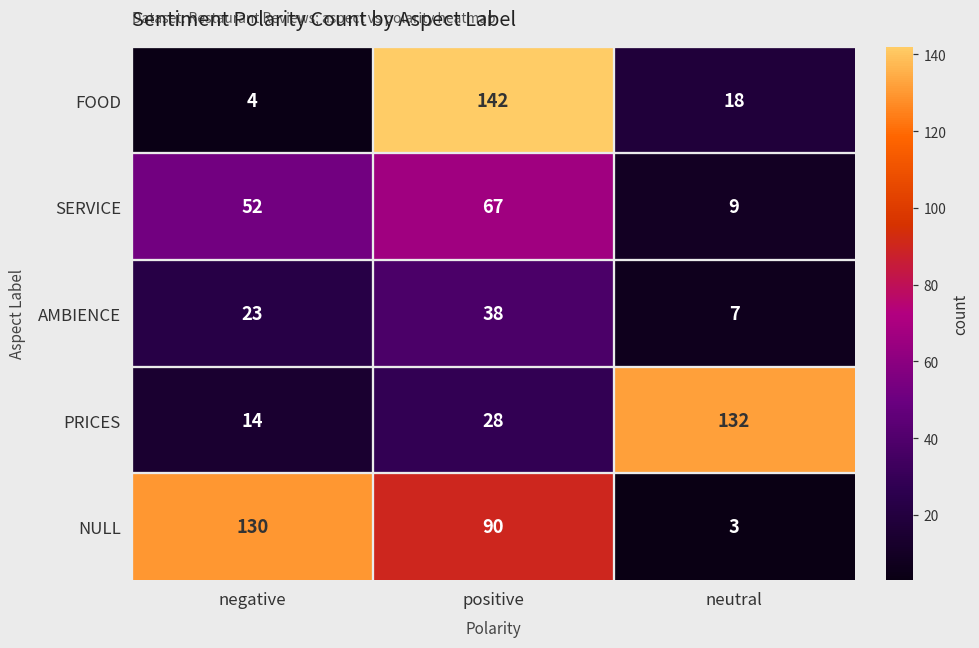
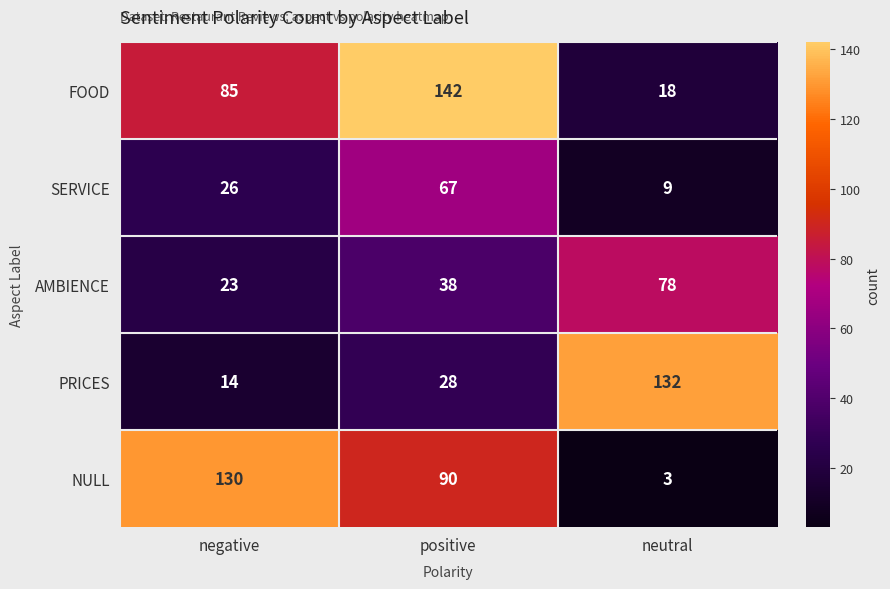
  {
    "FOOD": {
-     "negative": 4,
+     "negative": 85,
      "positive": 142,
      "neutral": 18
    },
    "SERVICE": {
-     "negative": 52,
+     "negative": 26,
      "positive": 67,
      "neutral": 9
    },
    "AMBIENCE": {
      "negative": 23,
      "positive": 38,
-     "neutral": 7
+     "neutral": 78
    },
    "PRICES": {
      "negative": 14,
      "positive": 28,
      "neutral": 132
    },
    "NULL": {
      "negative": 130,
      "positive": 90,
      "neutral": 3
    }
  }
